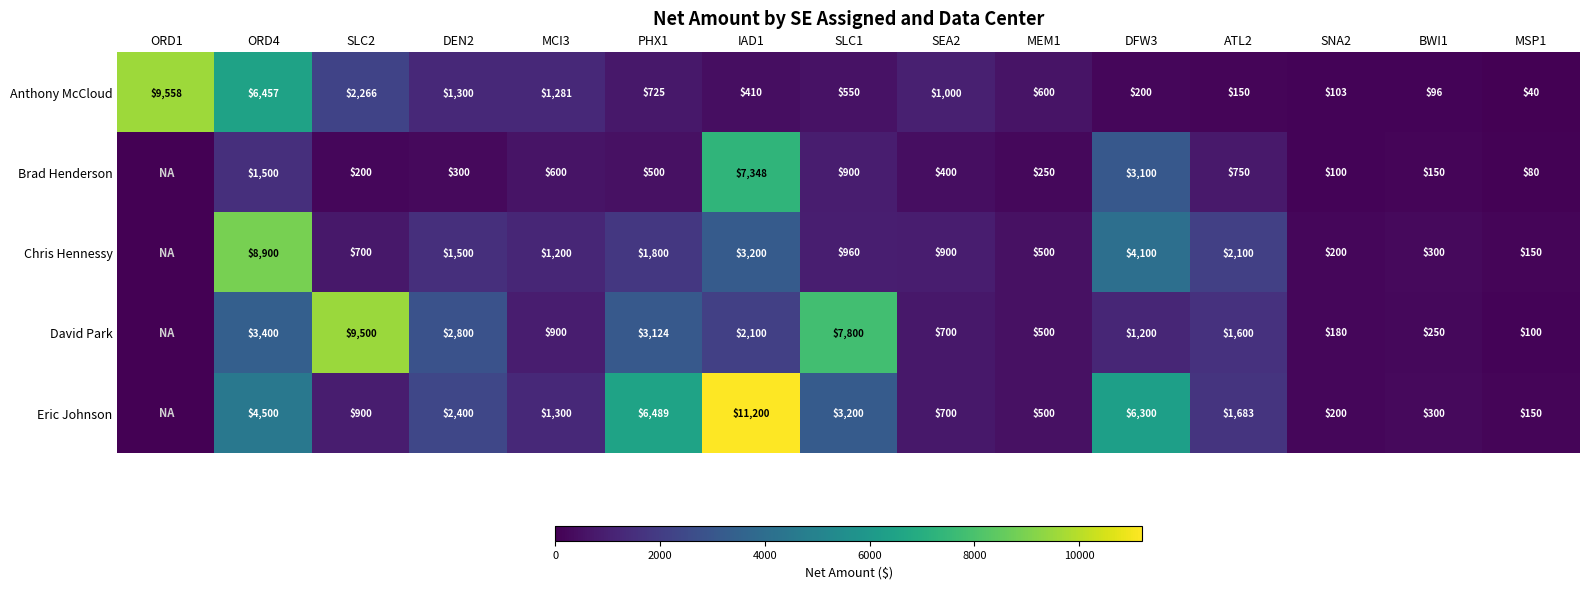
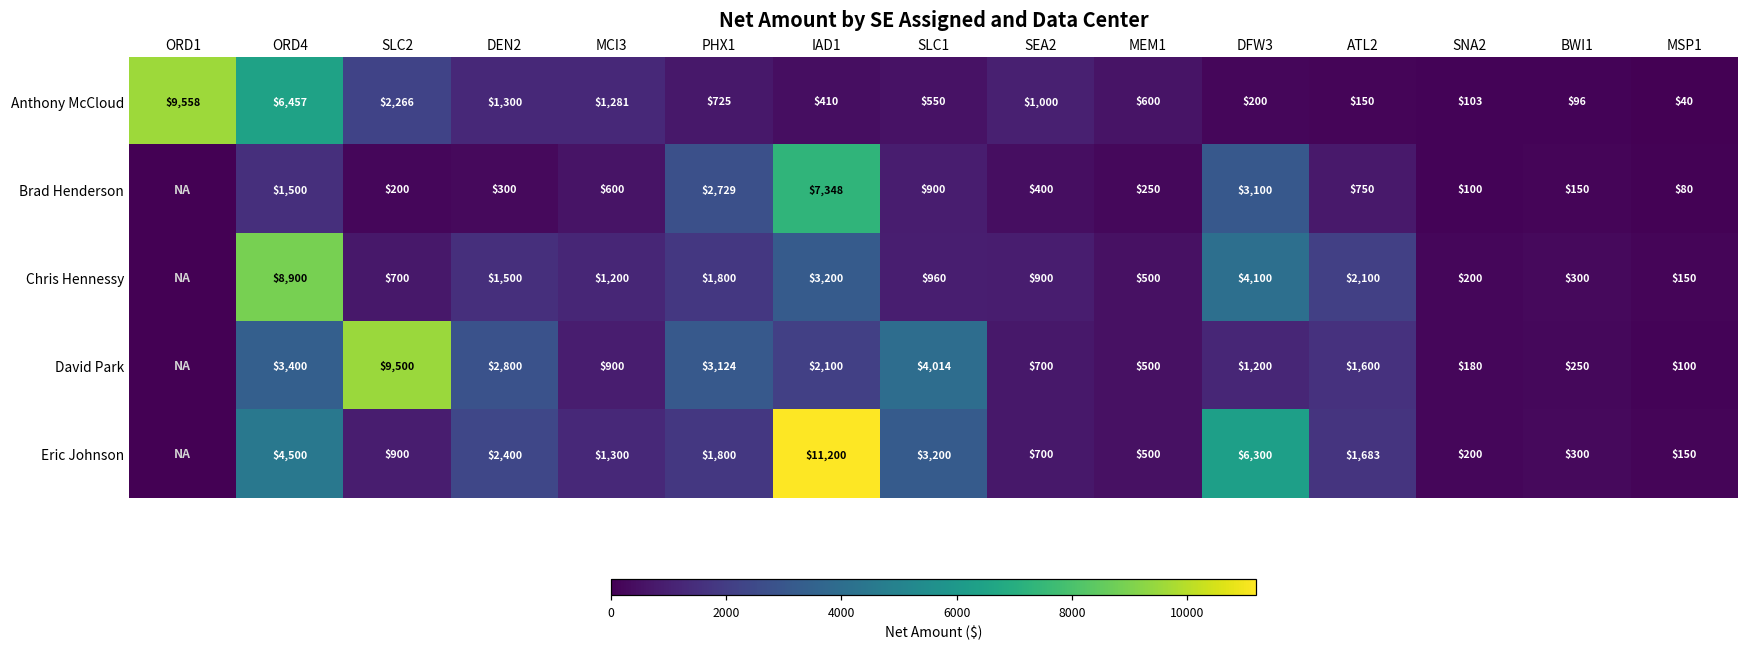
  {
    "Anthony McCloud": {
      "ORD1": "$9,558",
      "ORD4": "$6,457",
      "SLC2": "$2,266",
      "DEN2": "$1,300",
      "MCI3": "$1,281",
      "PHX1": "$725",
      "IAD1": "$410",
      "SLC1": "$550",
      "SEA2": "$1,000",
      "MEM1": "$600",
      "DFW3": "$200",
      "ATL2": "$150",
      "SNA2": "$103",
      "BWI1": "$96",
      "MSP1": "$40"
    },
    "Brad Henderson": {
      "ORD4": "$1,500",
      "SLC2": "$200",
      "DEN2": "$300",
      "MCI3": "$600",
-     "PHX1": "$500",
+     "PHX1": "$2,729",
      "IAD1": "$7,348",
      "SLC1": "$900",
      "SEA2": "$400",
      "MEM1": "$250",
      "DFW3": "$3,100",
      "ATL2": "$750",
      "SNA2": "$100",
      "BWI1": "$150",
      "MSP1": "$80"
    },
    "Chris Hennessy": {
      "ORD4": "$8,900",
      "SLC2": "$700",
      "DEN2": "$1,500",
      "MCI3": "$1,200",
      "PHX1": "$1,800",
      "IAD1": "$3,200",
      "SLC1": "$960",
      "SEA2": "$900",
      "MEM1": "$500",
      "DFW3": "$4,100",
      "ATL2": "$2,100",
      "SNA2": "$200",
      "BWI1": "$300",
      "MSP1": "$150"
    },
    "David Park": {
      "ORD4": "$3,400",
      "SLC2": "$9,500",
      "DEN2": "$2,800",
      "MCI3": "$900",
      "PHX1": "$3,124",
      "IAD1": "$2,100",
-     "SLC1": "$7,800",
+     "SLC1": "$4,014",
      "SEA2": "$700",
      "MEM1": "$500",
      "DFW3": "$1,200",
      "ATL2": "$1,600",
      "SNA2": "$180",
      "BWI1": "$250",
      "MSP1": "$100"
    },
    "Eric Johnson": {
      "ORD4": "$4,500",
      "SLC2": "$900",
      "DEN2": "$2,400",
      "MCI3": "$1,300",
-     "PHX1": "$6,489",
+     "PHX1": "$1,800",
      "IAD1": "$11,200",
      "SLC1": "$3,200",
      "SEA2": "$700",
      "MEM1": "$500",
      "DFW3": "$6,300",
      "ATL2": "$1,683",
      "SNA2": "$200",
      "BWI1": "$300",
      "MSP1": "$150"
    }
  }
